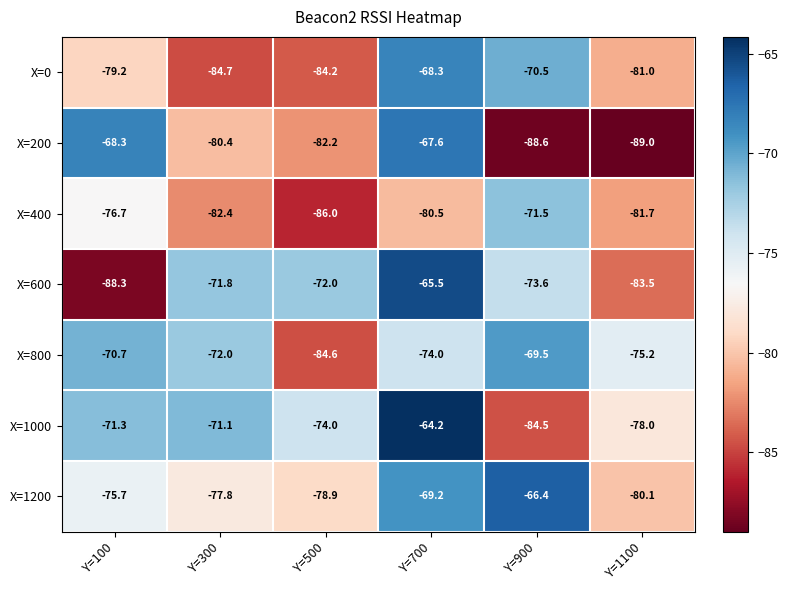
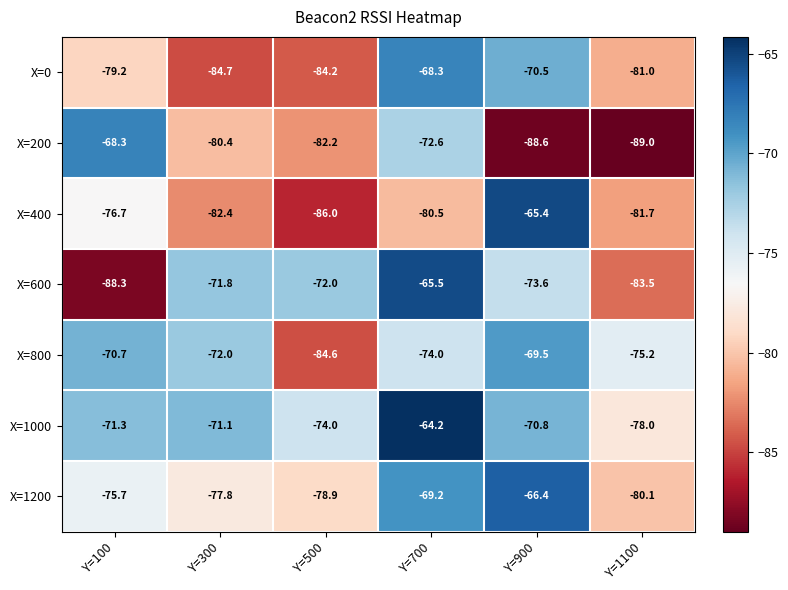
  {
    "X=0": {
      "Y=100": -79.2,
      "Y=300": -84.7,
      "Y=500": -84.2,
      "Y=700": -68.3,
      "Y=900": -70.5,
      "Y=1100": -81.0
    },
    "X=200": {
      "Y=100": -68.3,
      "Y=300": -80.4,
      "Y=500": -82.2,
-     "Y=700": -67.6,
+     "Y=700": -72.6,
      "Y=900": -88.6,
      "Y=1100": -89.0
    },
    "X=400": {
      "Y=100": -76.7,
      "Y=300": -82.4,
      "Y=500": -86.0,
      "Y=700": -80.5,
-     "Y=900": -71.5,
+     "Y=900": -65.4,
      "Y=1100": -81.7
    },
    "X=600": {
      "Y=100": -88.3,
      "Y=300": -71.8,
      "Y=500": -72.0,
      "Y=700": -65.5,
      "Y=900": -73.6,
      "Y=1100": -83.5
    },
    "X=800": {
      "Y=100": -70.7,
      "Y=300": -72.0,
      "Y=500": -84.6,
      "Y=700": -74.0,
      "Y=900": -69.5,
      "Y=1100": -75.2
    },
    "X=1000": {
      "Y=100": -71.3,
      "Y=300": -71.1,
      "Y=500": -74.0,
      "Y=700": -64.2,
-     "Y=900": -84.5,
+     "Y=900": -70.8,
      "Y=1100": -78.0
    },
    "X=1200": {
      "Y=100": -75.7,
      "Y=300": -77.8,
      "Y=500": -78.9,
      "Y=700": -69.2,
      "Y=900": -66.4,
      "Y=1100": -80.1
    }
  }
